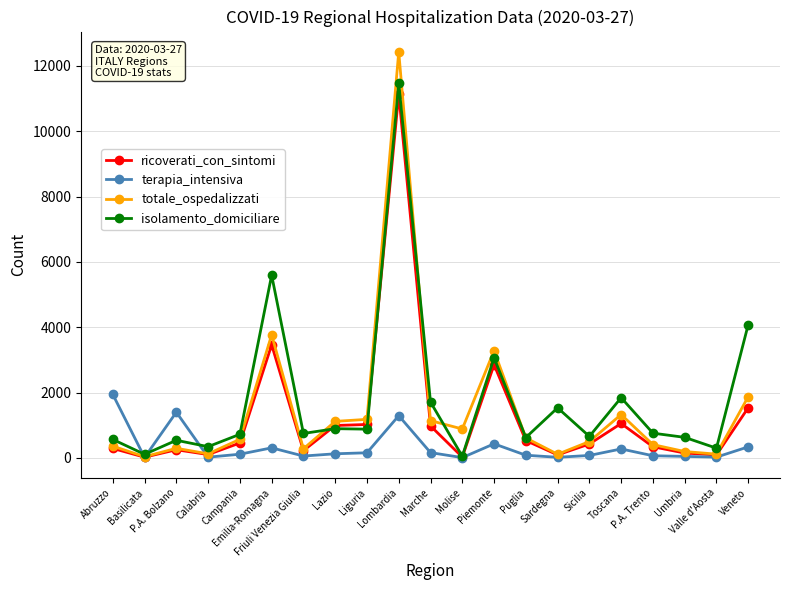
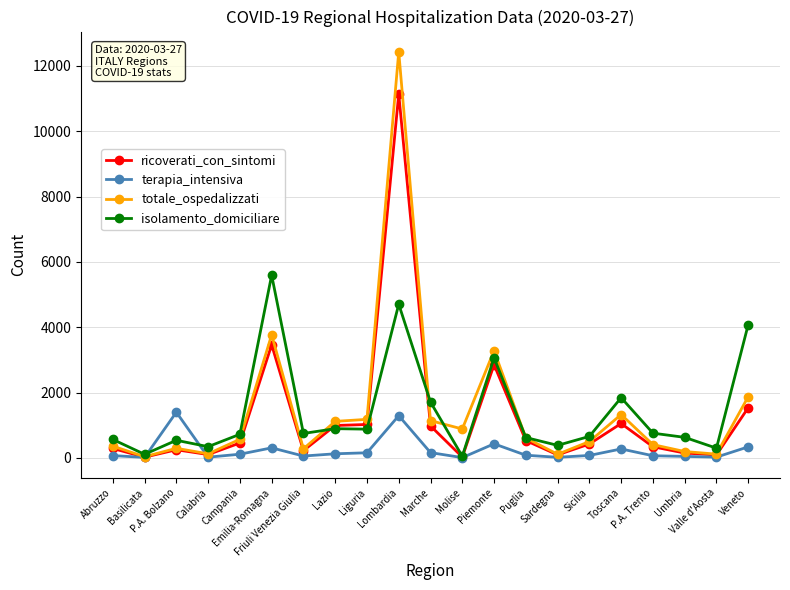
  {
    "ricoverati_con_sintomi": {
      "Campania": 500,
      "Emilia-Romagna": 3500,
      "Lazio": 1000,
      "Liguria": 1000,
      "Lombardia": 11100,
      "Marche": 1000,
      "Piemonte": 2900,
      "Puglia": 500,
      "Toscana": 1100,
      "Veneto": 1500
    },
    "terapia_intensiva": {
-     "Abruzzo": 1900,
+     "Abruzzo": 100,
      "P.A. Bolzano": 1400,
      "Calabria": 0,
      "Campania": 100,
      "Emilia-Romagna": 300,
      "Friuli Venezia Giulia": 100,
      "Lazio": 100,
      "Liguria": 200,
      "Lombardia": 1300,
      "Marche": 200,
      "Piemonte": 400,
      "Puglia": 100,
      "Sicilia": 100,
      "Toscana": 300,
      "P.A. Trento": 100,
      "Umbria": 0,
      "Veneto": 300
    },
    "totale_ospedalizzati": {
      "Campania": 600,
      "Emilia-Romagna": 3800,
      "Lazio": 1100,
      "Liguria": 1200,
      "Lombardia": 12400,
      "Marche": 1100,
      "Molise": 900,
      "Piemonte": 3300,
      "Toscana": 1300,
      "Veneto": 1900
    },
    "isolamento_domiciliare": {
      "Abruzzo": 600,
      "P.A. Bolzano": 500,
      "Calabria": 300,
      "Campania": 700,
      "Emilia-Romagna": 5600,
      "Friuli Venezia Giulia": 700,
      "Lazio": 900,
      "Liguria": 900,
-     "Lombardia": 11500,
+     "Lombardia": 4700,
      "Marche": 1700,
      "Piemonte": 3100,
-     "Sardegna": 1500,
+     "Sardegna": 400,
      "Sicilia": 700,
      "Toscana": 1800,
      "P.A. Trento": 800,
      "Umbria": 600,
      "Valle d'Aosta": 300,
      "Veneto": 4100
    }
  }
